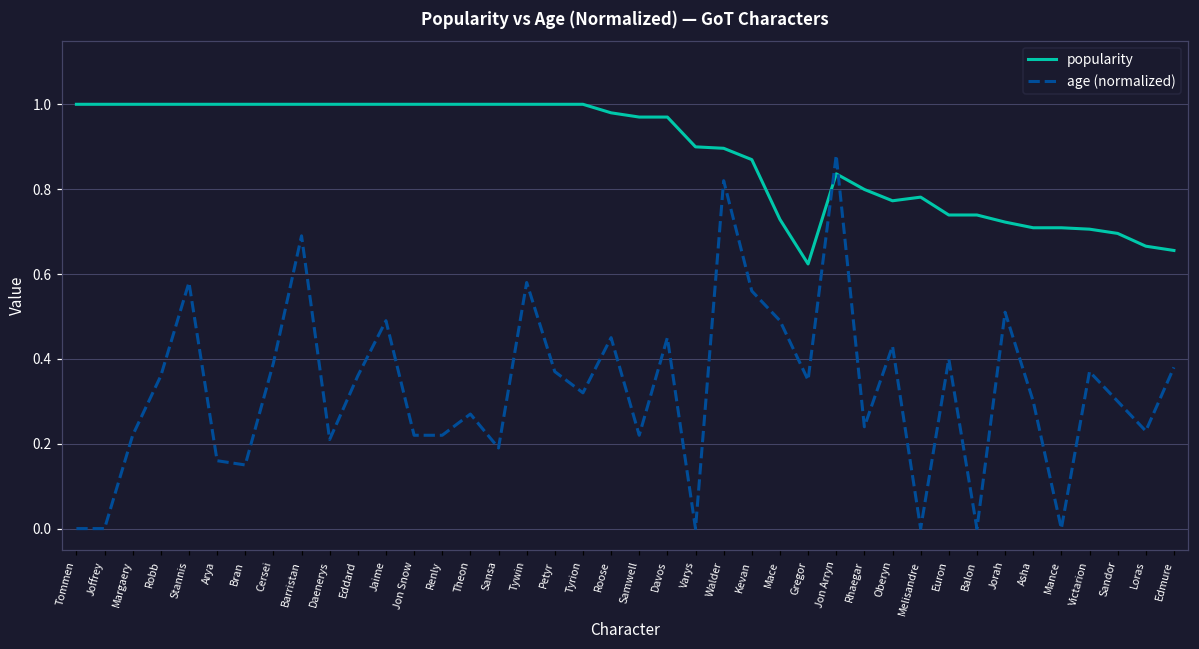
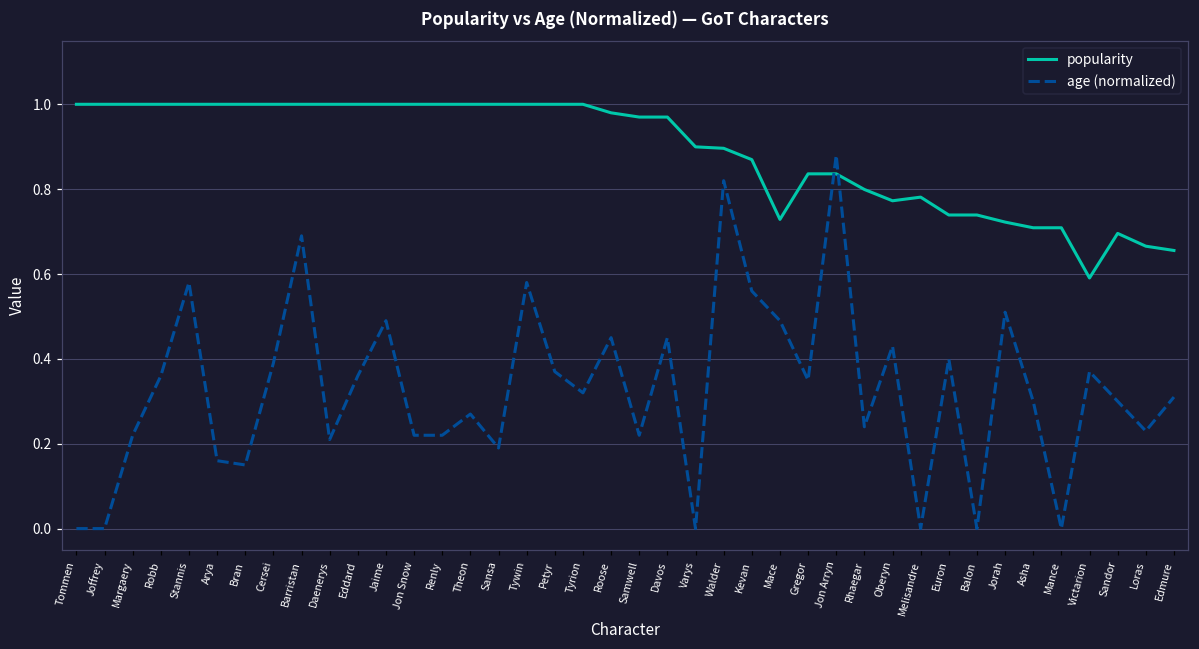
  {
    "popularity": {
      "Tommen": 1.00,
      "Joffrey": 1.00,
      "Margaery": 1.00,
      "Robb": 1.00,
      "Stannis": 1.00,
      "Arya": 1.00,
      "Bran": 1.00,
      "Cersei": 1.00,
      "Barristan": 1.00,
      "Daenerys": 1.00,
      "Eddard": 1.00,
      "Jaime": 1.00,
      "Jon Snow": 1.00,
      "Renly": 1.00,
      "Theon": 1.00,
      "Sansa": 1.00,
      "Tywin": 1.00,
      "Petyr": 1.00,
      "Tyrion": 1.00,
      "Roose": 0.98,
      "Samwell": 0.97,
      "Davos": 0.97,
      "Varys": 0.90,
      "Walder": 0.90,
      "Kevan": 0.87,
      "Mace": 0.73,
-     "Gregor": 0.62,
+     "Gregor": 0.84,
      "Jon Arryn": 0.84,
      "Rhaegar": 0.80,
      "Oberyn": 0.77,
      "Melisandre": 0.78,
      "Euron": 0.74,
      "Balon": 0.74,
      "Jorah": 0.72,
      "Asha": 0.71,
      "Mance": 0.71,
-     "Victarion": 0.71,
+     "Victarion": 0.59,
      "Sandor": 0.70,
      "Loras": 0.67,
      "Edmure": 0.66
    },
    "age (normalized)": {
      "Tommen": 0.00,
      "Joffrey": 0.00,
      "Margaery": 0.22,
      "Robb": 0.36,
      "Stannis": 0.58,
      "Arya": 0.16,
      "Bran": 0.15,
      "Cersei": 0.39,
      "Barristan": 0.69,
      "Daenerys": 0.21,
      "Eddard": 0.36,
      "Jaime": 0.49,
      "Jon Snow": 0.22,
      "Renly": 0.22,
      "Theon": 0.27,
      "Sansa": 0.19,
      "Tywin": 0.58,
      "Petyr": 0.37,
      "Tyrion": 0.32,
      "Roose": 0.45,
      "Samwell": 0.22,
      "Davos": 0.45,
      "Varys": 0.00,
      "Walder": 0.82,
      "Kevan": 0.56,
      "Mace": 0.49,
      "Gregor": 0.35,
      "Jon Arryn": 0.88,
      "Rhaegar": 0.24,
      "Oberyn": 0.43,
      "Melisandre": 0.00,
      "Euron": 0.40,
      "Balon": 0.00,
      "Jorah": 0.51,
      "Asha": 0.30,
      "Mance": 0.00,
      "Victarion": 0.37,
      "Sandor": 0.30,
      "Loras": 0.23,
-     "Edmure": 0.38
+     "Edmure": 0.31
    }
  }
